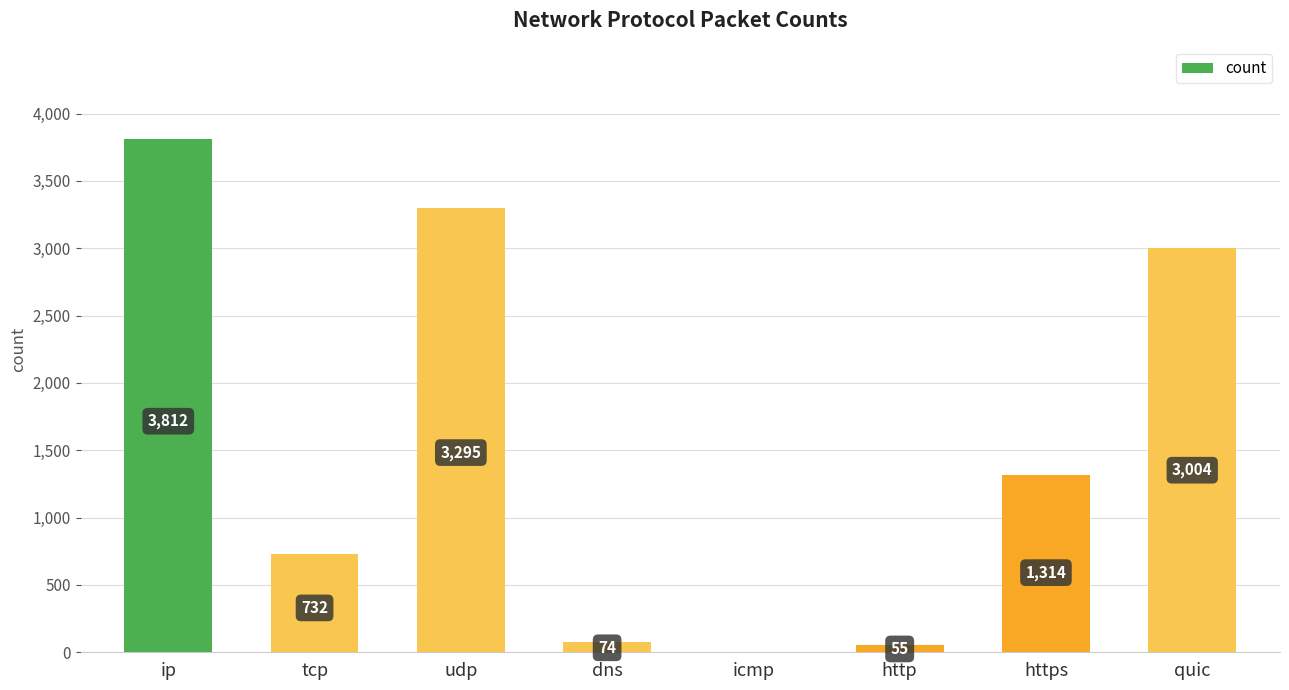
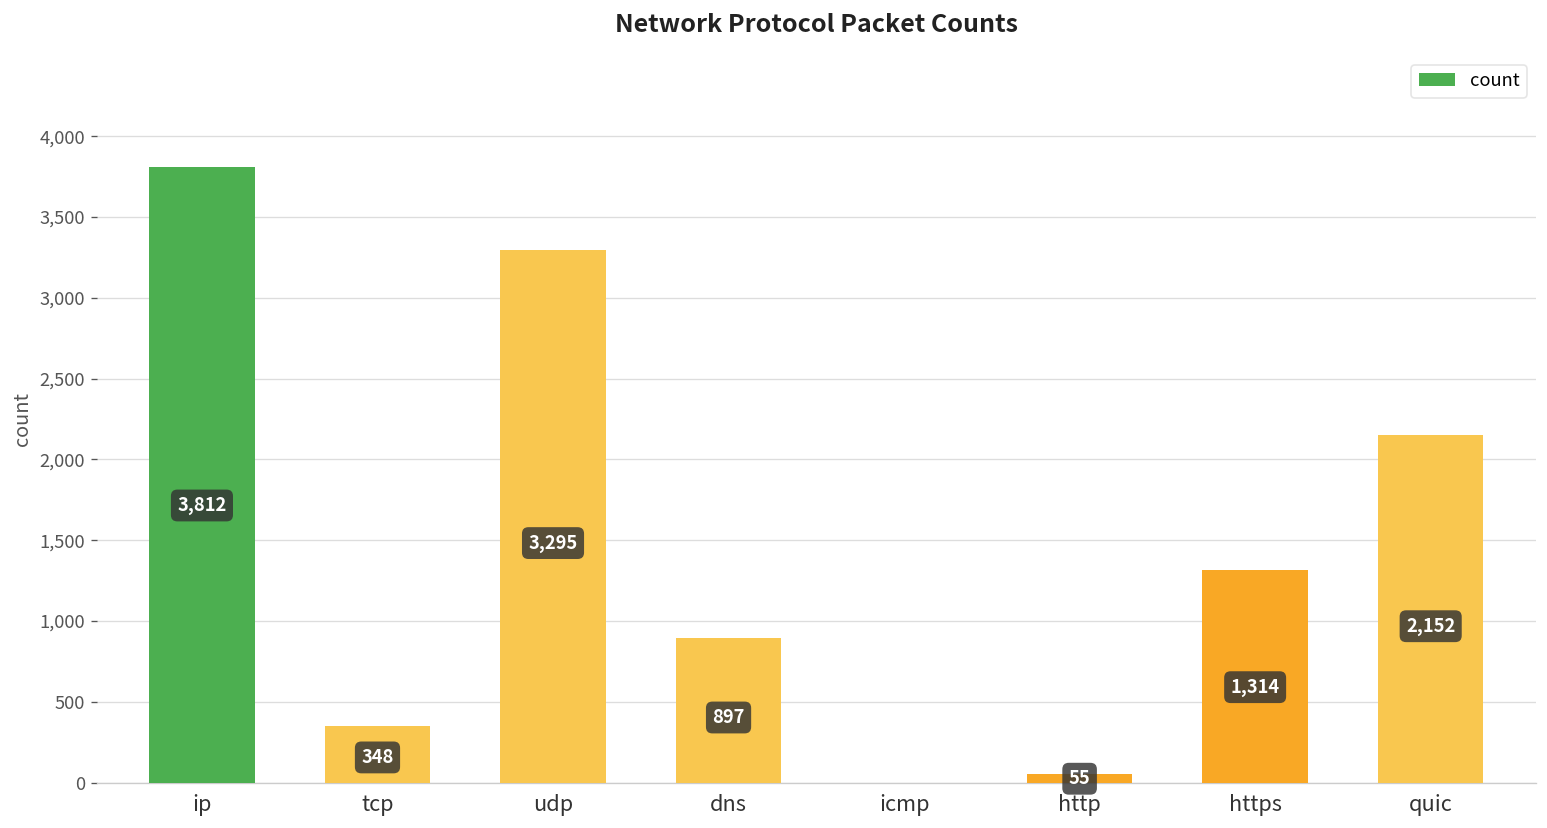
  {
-   "tcp": "732",
-   "dns": "74",
-   "quic": "3,004"
+   "tcp": "348",
+   "dns": "897",
+   "quic": "2,152"
  }
